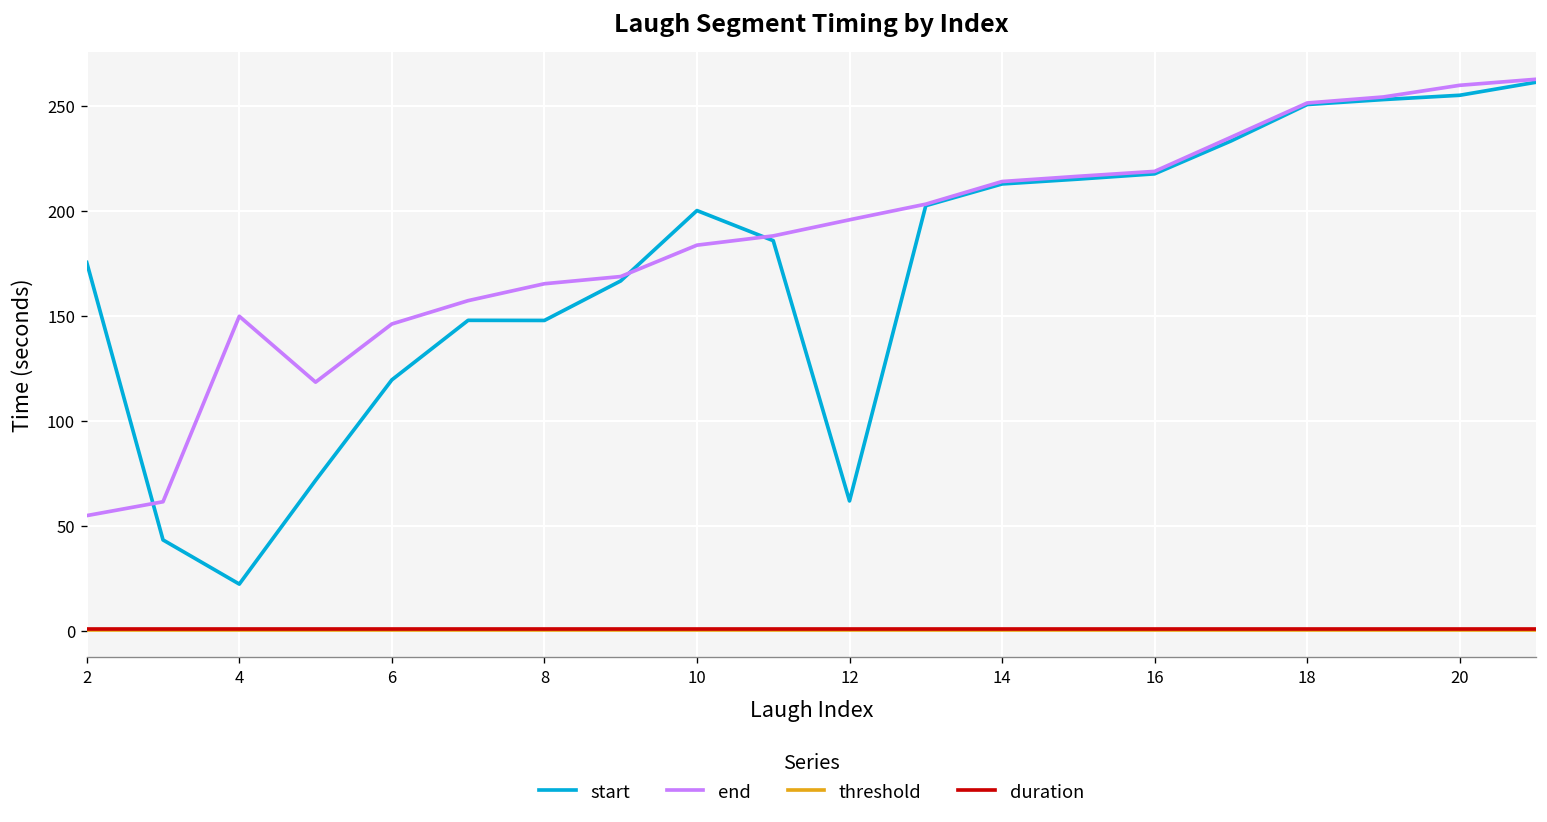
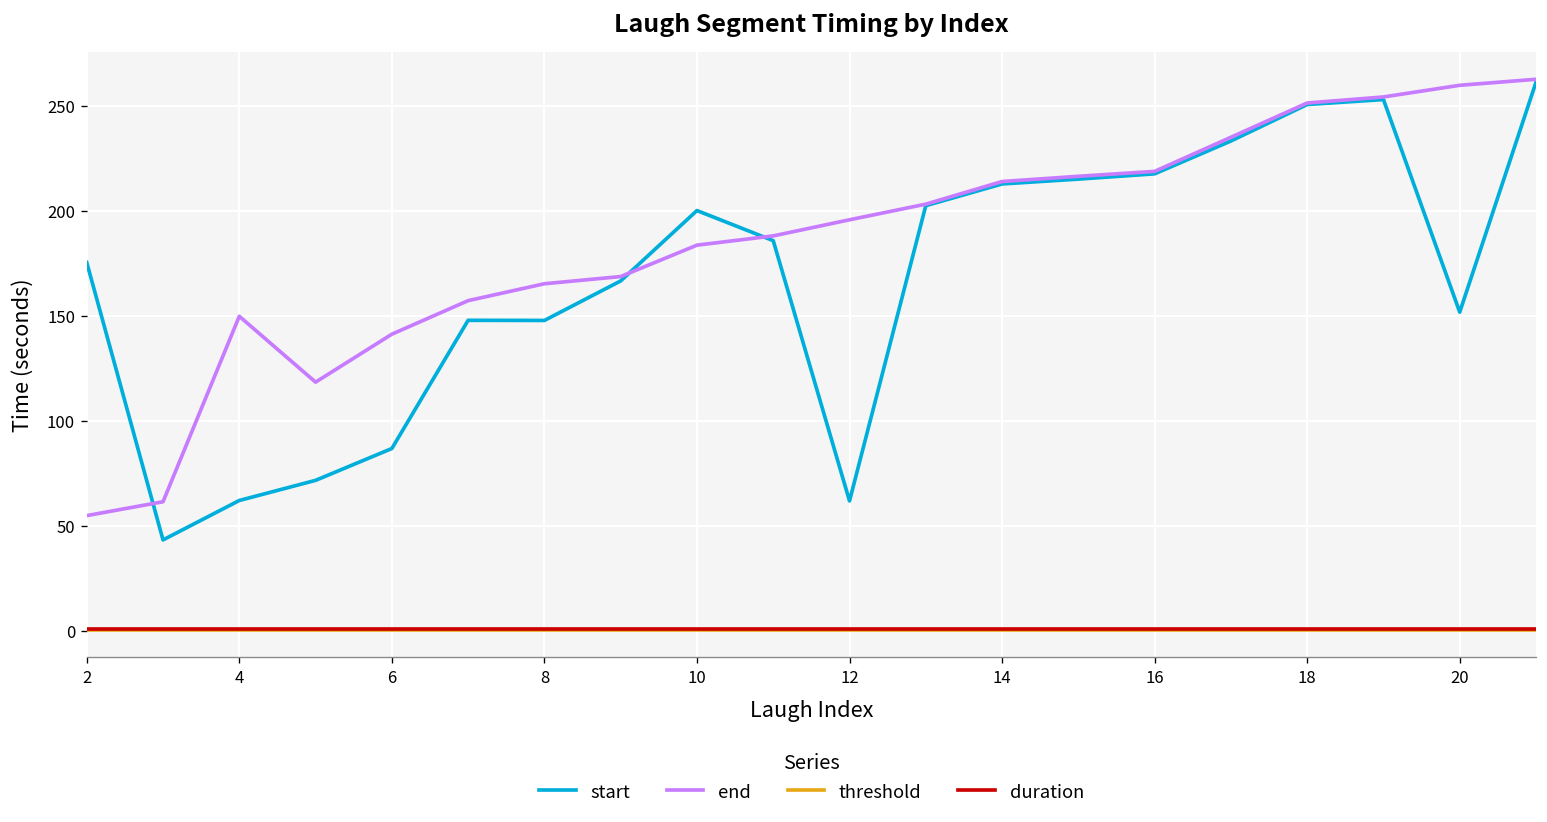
  {
    "start": {
      "2": 175,
-     "4": 22,
-     "6": 119,
+     "4": 62,
+     "6": 87,
      "8": 148,
      "10": 200,
      "12": 62,
-     "20": 255
+     "20": 152
    },
    "end": {
      "2": 55,
      "4": 150,
-     "6": 146,
+     "6": 141,
      "8": 165,
      "10": 184,
      "12": 196,
      "20": 260
    }
  }
